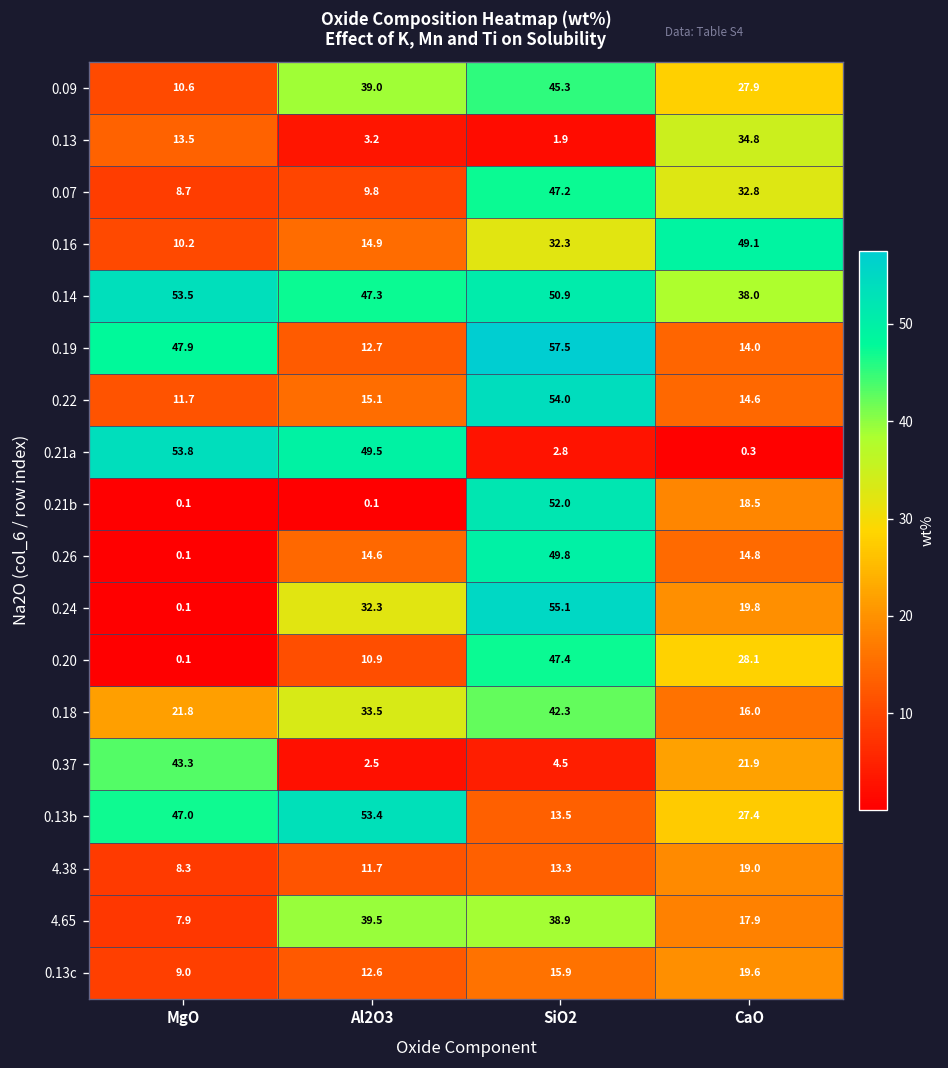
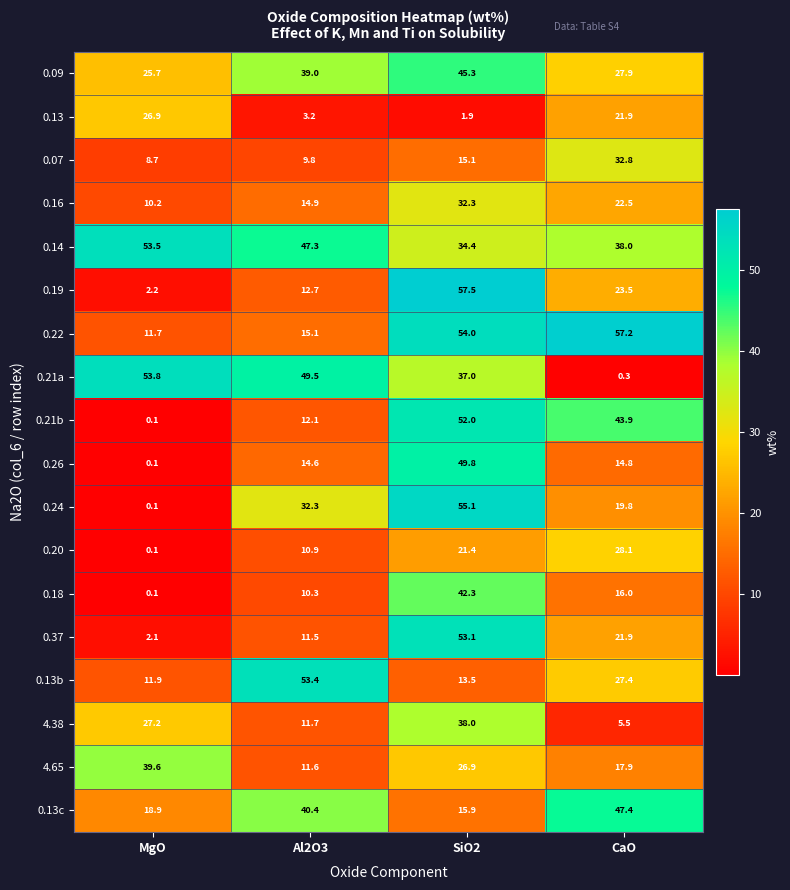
  {
    "0.09": {
-     "MgO": 10.6,
+     "MgO": 25.7,
      "Al2O3": 39.0,
      "SiO2": 45.3,
      "CaO": 27.9
    },
    "0.13": {
-     "MgO": 13.5,
+     "MgO": 26.9,
      "Al2O3": 3.2,
      "SiO2": 1.9,
-     "CaO": 34.8
+     "CaO": 21.9
    },
    "0.07": {
      "MgO": 8.7,
      "Al2O3": 9.8,
-     "SiO2": 47.2,
+     "SiO2": 15.1,
      "CaO": 32.8
    },
    "0.16": {
      "MgO": 10.2,
      "Al2O3": 14.9,
      "SiO2": 32.3,
-     "CaO": 49.1
+     "CaO": 22.5
    },
    "0.14": {
      "MgO": 53.5,
      "Al2O3": 47.3,
-     "SiO2": 50.9,
+     "SiO2": 34.4,
      "CaO": 38.0
    },
    "0.19": {
-     "MgO": 47.9,
+     "MgO": 2.2,
      "Al2O3": 12.7,
      "SiO2": 57.5,
-     "CaO": 14.0
+     "CaO": 23.5
    },
    "0.22": {
      "MgO": 11.7,
      "Al2O3": 15.1,
      "SiO2": 54.0,
-     "CaO": 14.6
+     "CaO": 57.2
    },
    "0.21a": {
      "MgO": 53.8,
      "Al2O3": 49.5,
-     "SiO2": 2.8,
+     "SiO2": 37.0,
      "CaO": 0.3
    },
    "0.21b": {
      "MgO": 0.1,
-     "Al2O3": 0.1,
+     "Al2O3": 12.1,
      "SiO2": 52.0,
-     "CaO": 18.5
+     "CaO": 43.9
    },
    "0.26": {
      "MgO": 0.1,
      "Al2O3": 14.6,
      "SiO2": 49.8,
      "CaO": 14.8
    },
    "0.24": {
      "MgO": 0.1,
      "Al2O3": 32.3,
      "SiO2": 55.1,
      "CaO": 19.8
    },
    "0.20": {
      "MgO": 0.1,
      "Al2O3": 10.9,
-     "SiO2": 47.4,
+     "SiO2": 21.4,
      "CaO": 28.1
    },
    "0.18": {
-     "MgO": 21.8,
-     "Al2O3": 33.5,
+     "MgO": 0.1,
+     "Al2O3": 10.3,
      "SiO2": 42.3,
      "CaO": 16.0
    },
    "0.37": {
-     "MgO": 43.3,
-     "Al2O3": 2.5,
-     "SiO2": 4.5,
+     "MgO": 2.1,
+     "Al2O3": 11.5,
+     "SiO2": 53.1,
      "CaO": 21.9
    },
    "0.13b": {
-     "MgO": 47.0,
+     "MgO": 11.9,
      "Al2O3": 53.4,
      "SiO2": 13.5,
      "CaO": 27.4
    },
    "4.38": {
-     "MgO": 8.3,
+     "MgO": 27.2,
      "Al2O3": 11.7,
-     "SiO2": 13.3,
-     "CaO": 19.0
+     "SiO2": 38.0,
+     "CaO": 5.5
    },
    "4.65": {
-     "MgO": 7.9,
-     "Al2O3": 39.5,
-     "SiO2": 38.9,
+     "MgO": 39.6,
+     "Al2O3": 11.6,
+     "SiO2": 26.9,
      "CaO": 17.9
    },
    "0.13c": {
-     "MgO": 9.0,
-     "Al2O3": 12.6,
+     "MgO": 18.9,
+     "Al2O3": 40.4,
      "SiO2": 15.9,
-     "CaO": 19.6
+     "CaO": 47.4
    }
  }
